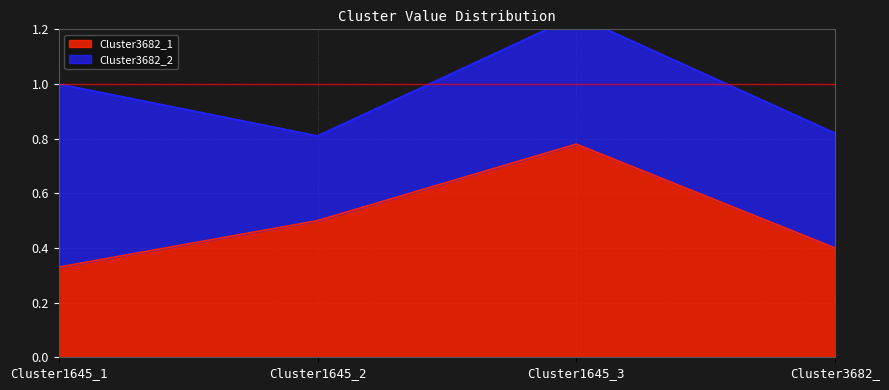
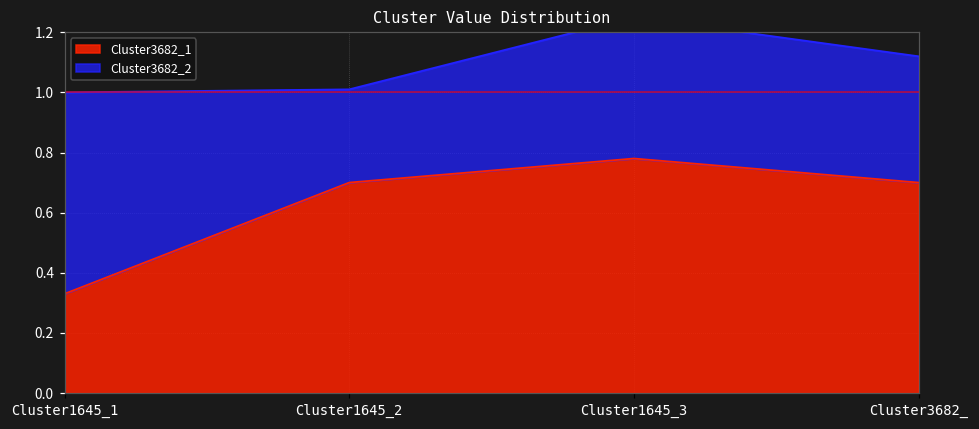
  {
    "Cluster3682_1": {
      "Cluster1645_1": 0.33,
-     "Cluster1645_2": 0.5,
+     "Cluster1645_2": 0.7,
      "Cluster1645_3": 0.78,
-     "Cluster3682_": 0.4
+     "Cluster3682_": 0.7
    },
    "Cluster3682_2": {
      "Cluster1645_1": 0.67,
      "Cluster1645_2": 0.31,
      "Cluster3682_": 0.42
    }
  }
